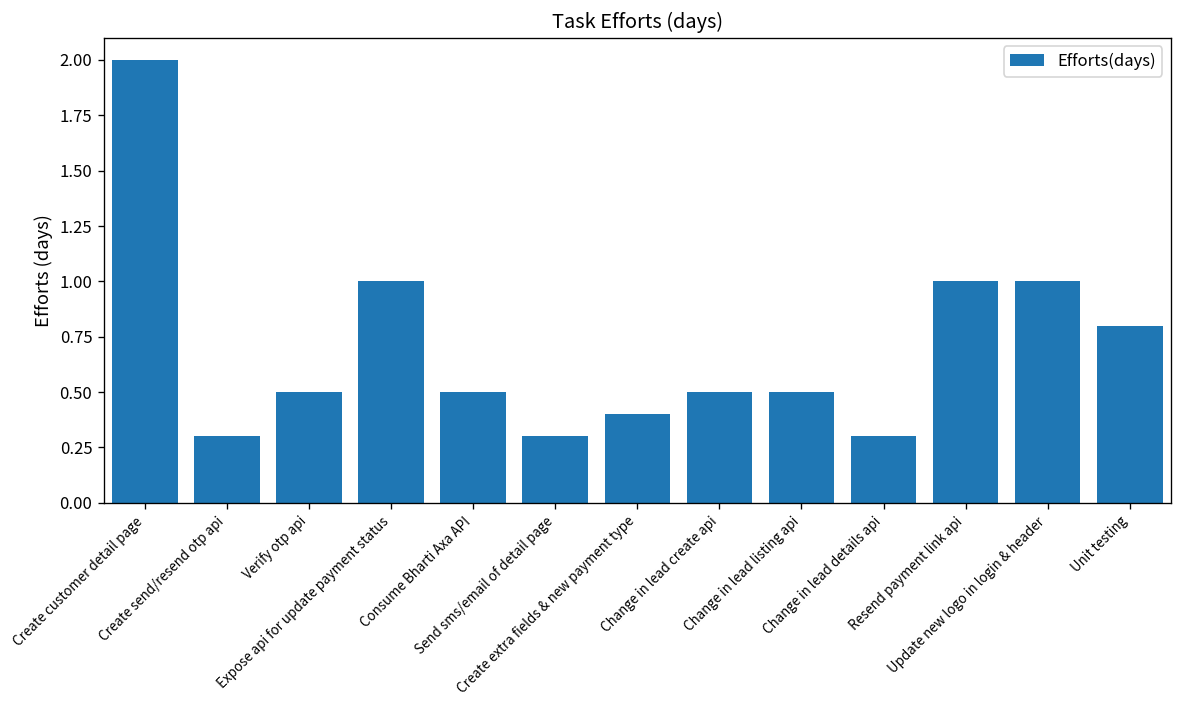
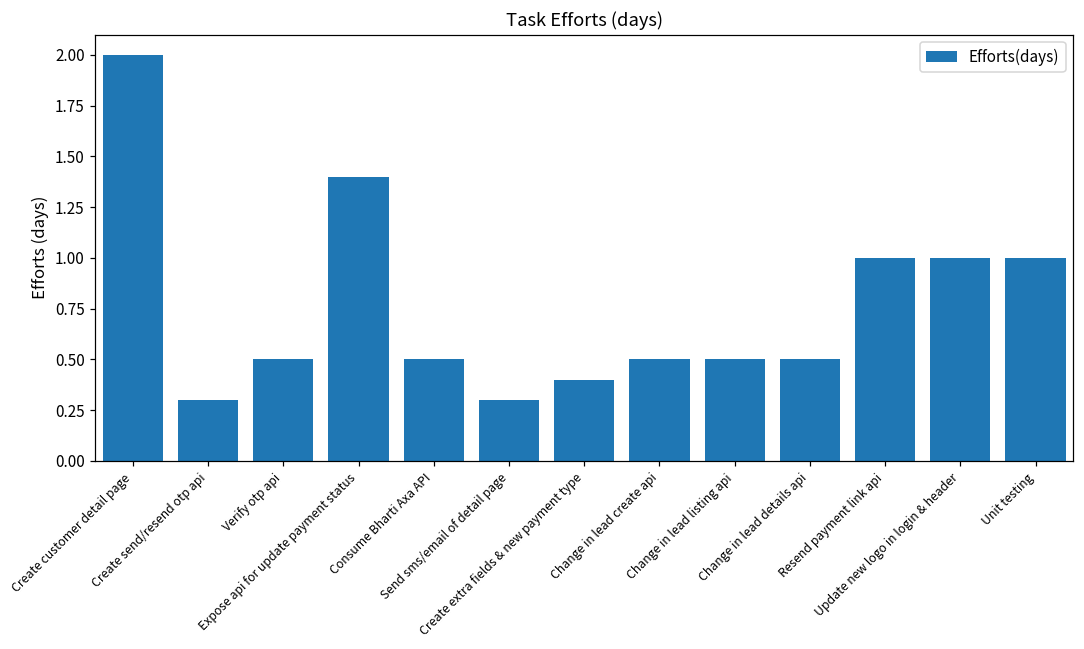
  {
    "Create customer detail page": 2.0,
    "Create send/resend otp api": 0.3,
    "Verify otp api": 0.5,
-   "Expose api for update payment status": 1.0,
+   "Expose api for update payment status": 1.4,
    "Consume Bharti Axa API": 0.5,
    "Send sms/email of detail page": 0.3,
    "Create extra fields & new payment type": 0.4,
    "Change in lead create api": 0.5,
    "Change in lead listing api": 0.5,
-   "Change in lead details api": 0.3,
+   "Change in lead details api": 0.5,
    "Resend payment link api": 1.0,
    "Update new logo in login & header": 1.0,
-   "Unit testing": 0.8
+   "Unit testing": 1.0
  }
